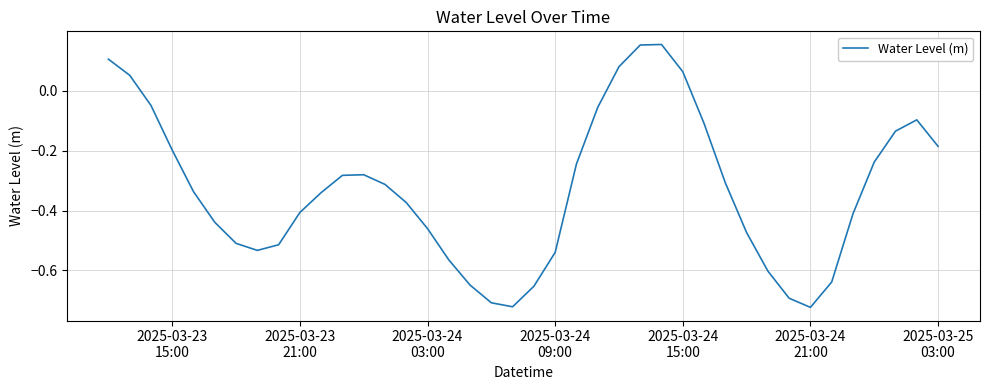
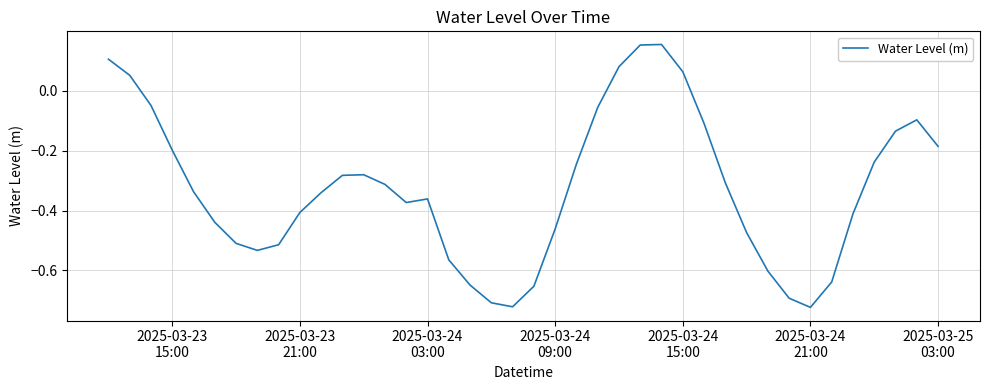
  {
    "2025-03-23 15:00": -0.20,
    "2025-03-23 21:00": -0.41,
-   "2025-03-24 03:00": -0.46,
-   "2025-03-24 09:00": -0.54,
+   "2025-03-24 03:00": -0.36,
+   "2025-03-24 09:00": -0.46,
    "2025-03-24 15:00": 0.06,
    "2025-03-24 21:00": -0.72,
    "2025-03-25 03:00": -0.19
  }
